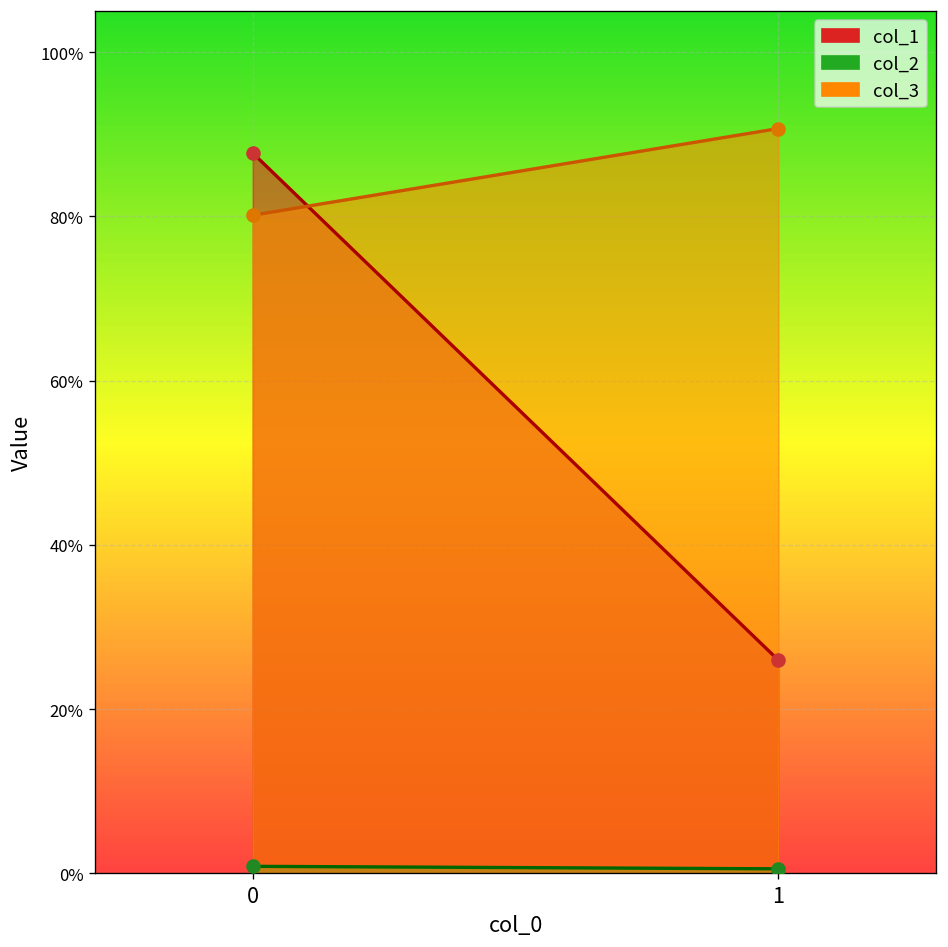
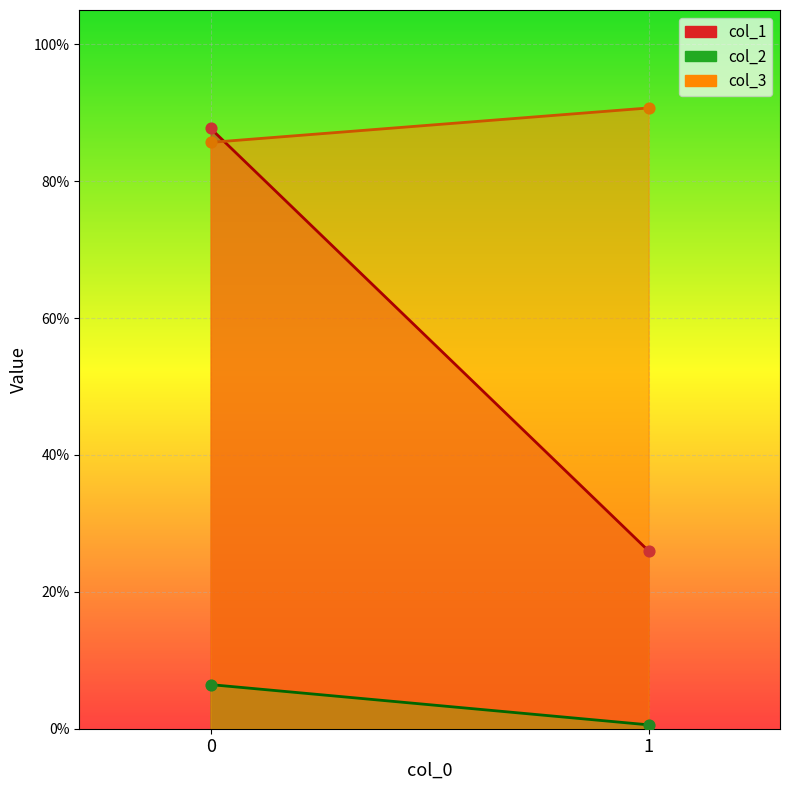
  {
    "col_1": {
      "0": "88%",
      "1": "26%"
    },
    "col_2": {
-     "0": "1%",
+     "0": "6%",
      "1": "1%"
    },
    "col_3": {
-     "0": "80%",
+     "0": "86%",
      "1": "91%"
    }
  }
